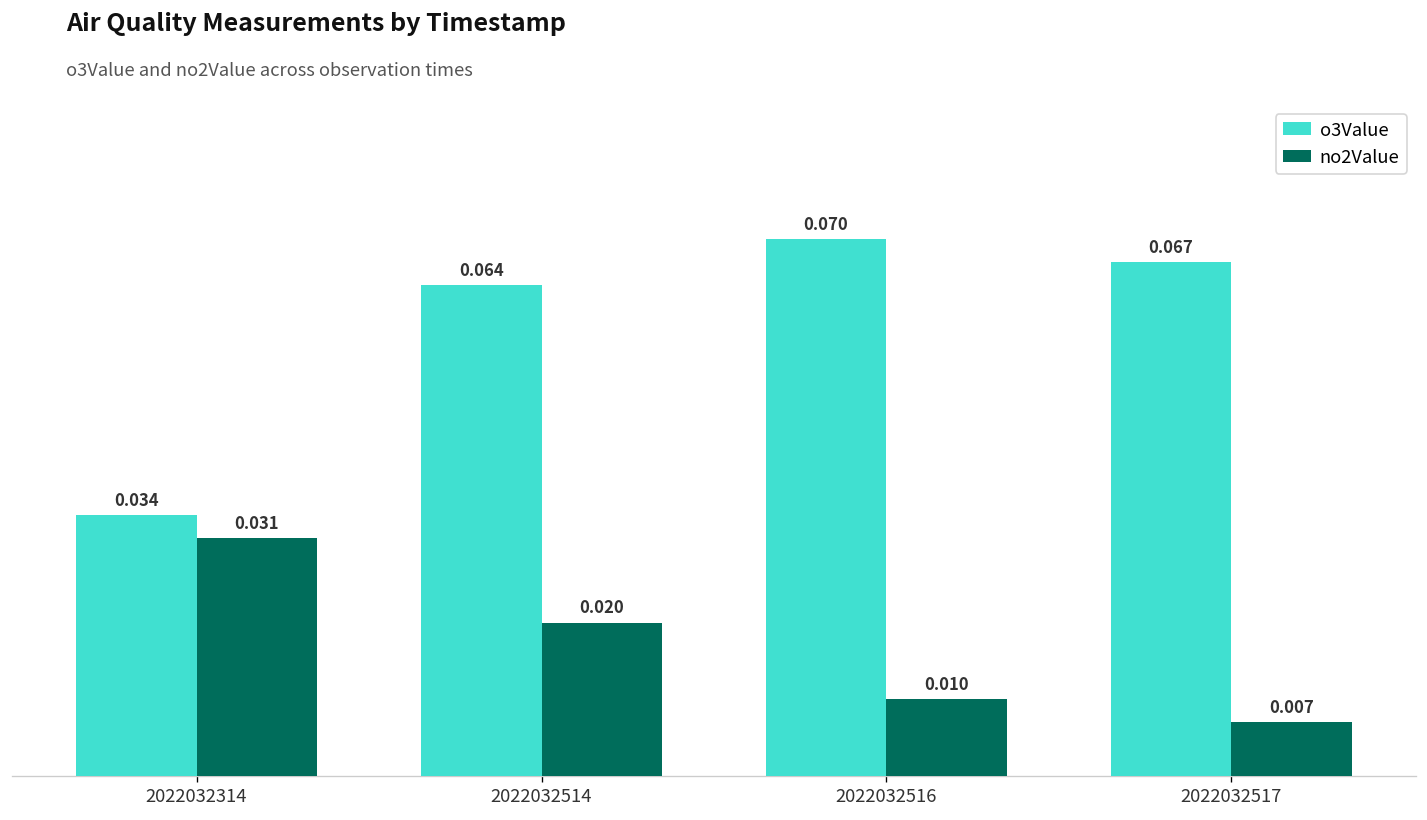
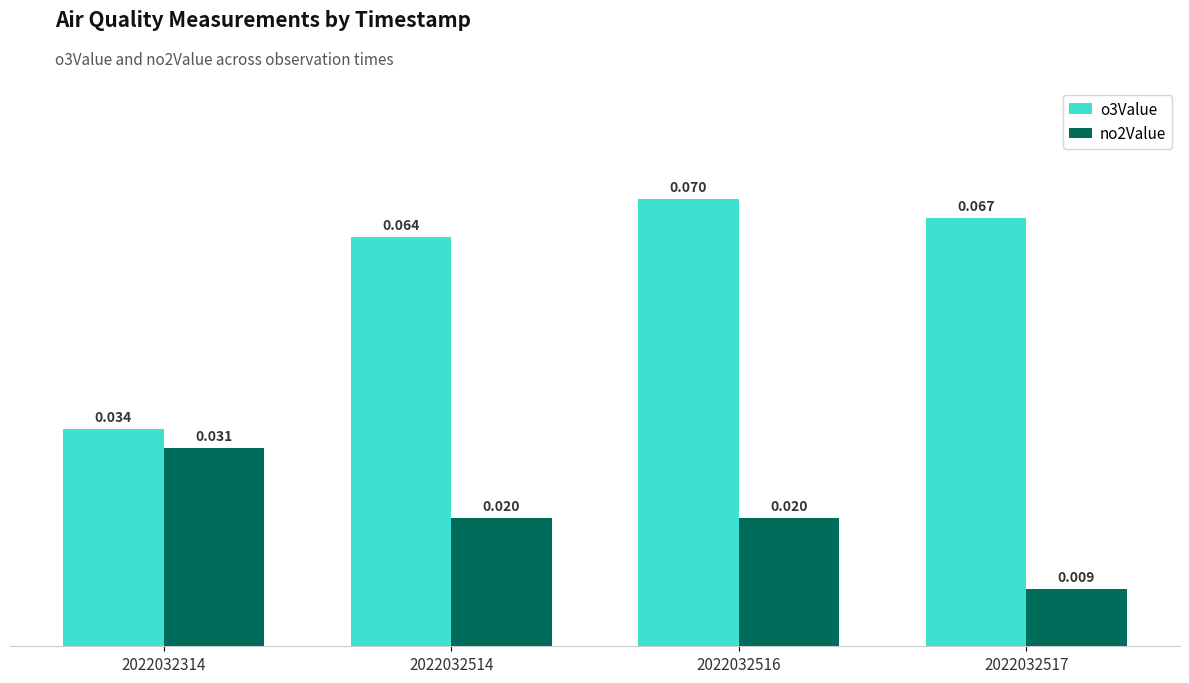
  {
    "o3Value": {
      "2022032314": 0.034,
      "2022032514": 0.064,
      "2022032516": 0.070,
      "2022032517": 0.067
    },
    "no2Value": {
      "2022032314": 0.031,
      "2022032514": 0.020,
-     "2022032516": 0.010,
-     "2022032517": 0.007
+     "2022032516": 0.020,
+     "2022032517": 0.009
    }
  }
